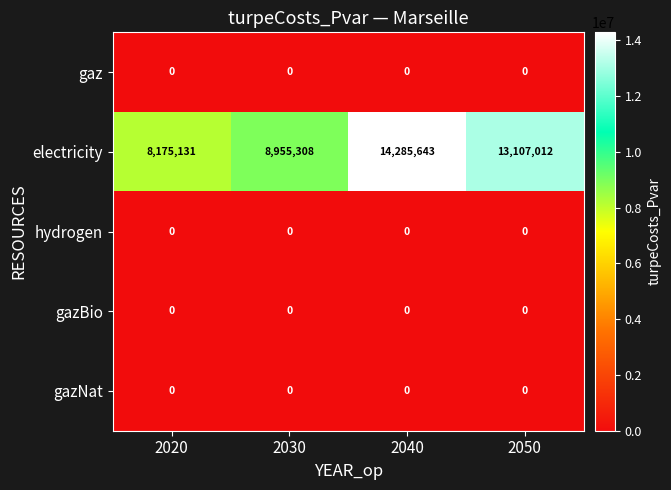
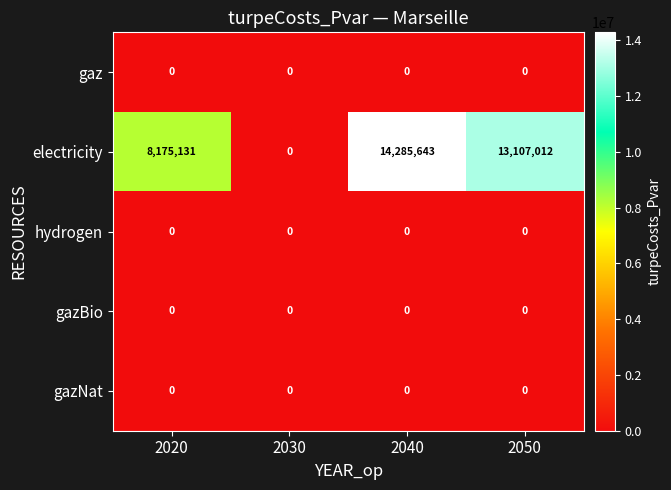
  {
    "gaz": {
      "2020": "0",
      "2030": "0",
      "2040": "0",
      "2050": "0"
    },
    "electricity": {
      "2020": "8,175,131",
-     "2030": "8,955,308",
+     "2030": "0",
      "2040": "14,285,643",
      "2050": "13,107,012"
    },
    "hydrogen": {
      "2020": "0",
      "2030": "0",
      "2040": "0",
      "2050": "0"
    },
    "gazBio": {
      "2020": "0",
      "2030": "0",
      "2040": "0",
      "2050": "0"
    },
    "gazNat": {
      "2020": "0",
      "2030": "0",
      "2040": "0",
      "2050": "0"
    }
  }
